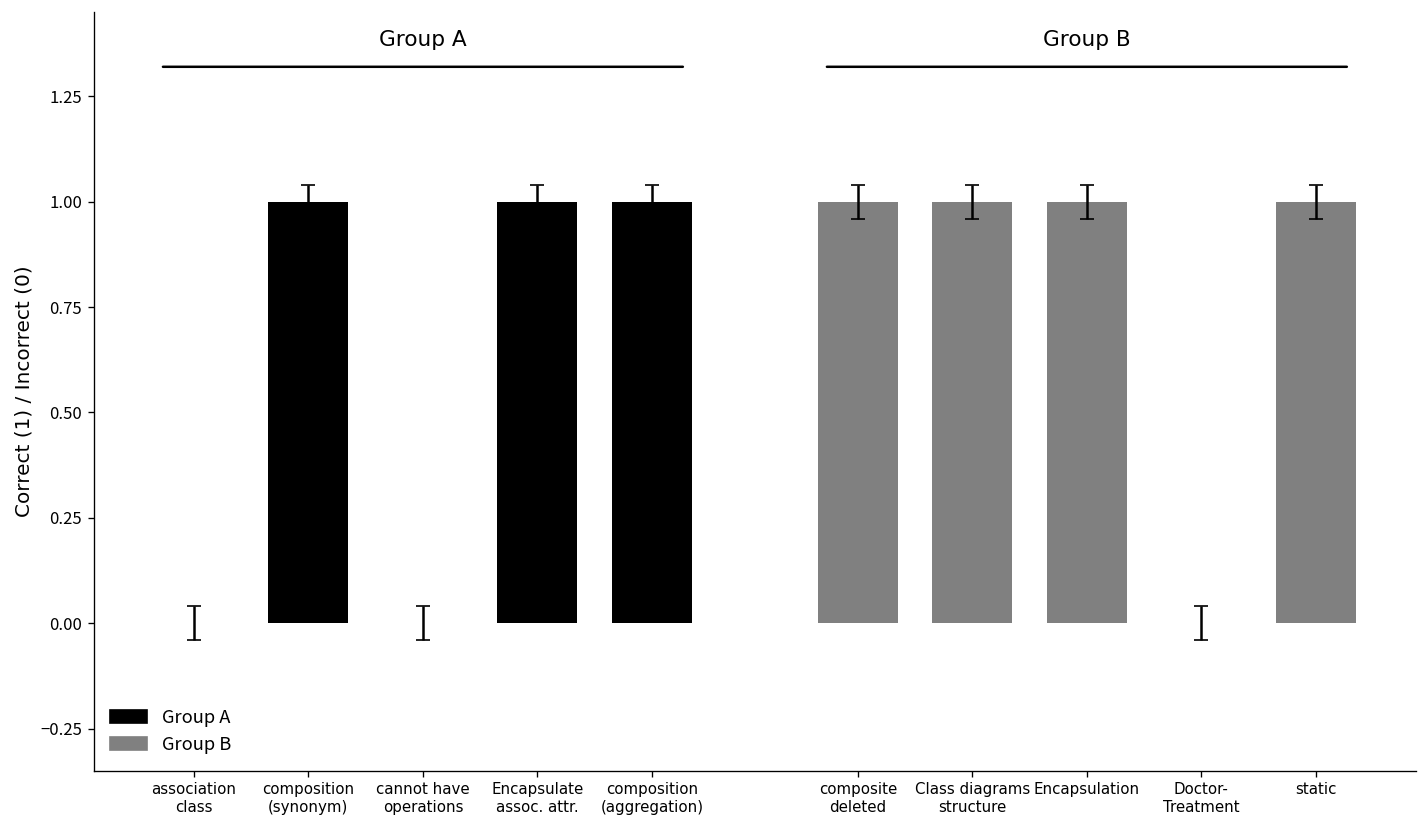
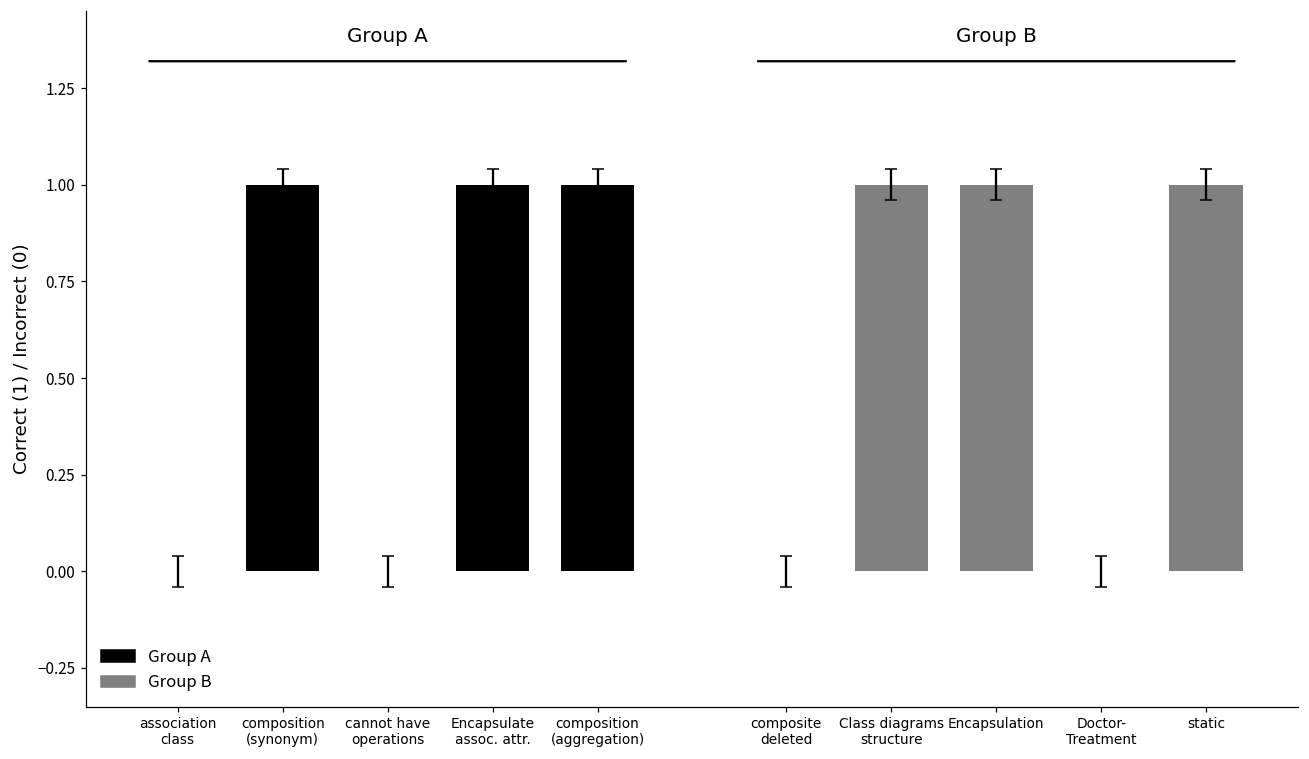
  {
    "Group B": {
-     "composite deleted": 1,
+     "composite deleted": 0,
      "Class diagrams structure": 1,
      "Encapsulation": 1,
      "Doctor- Treatment": 0,
      "static": 1
    }
  }
